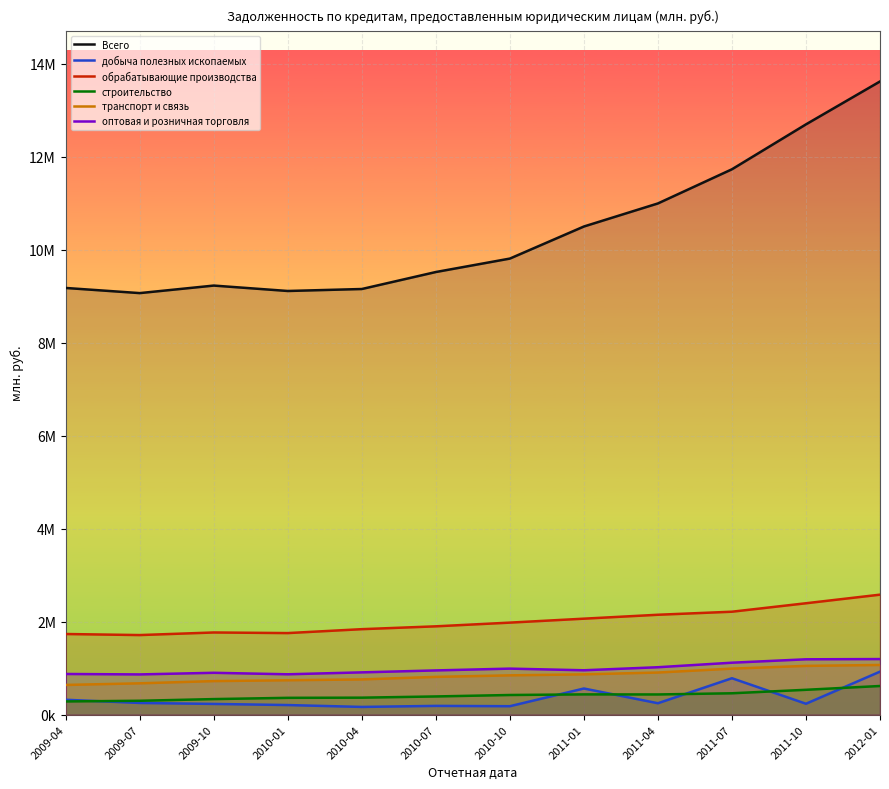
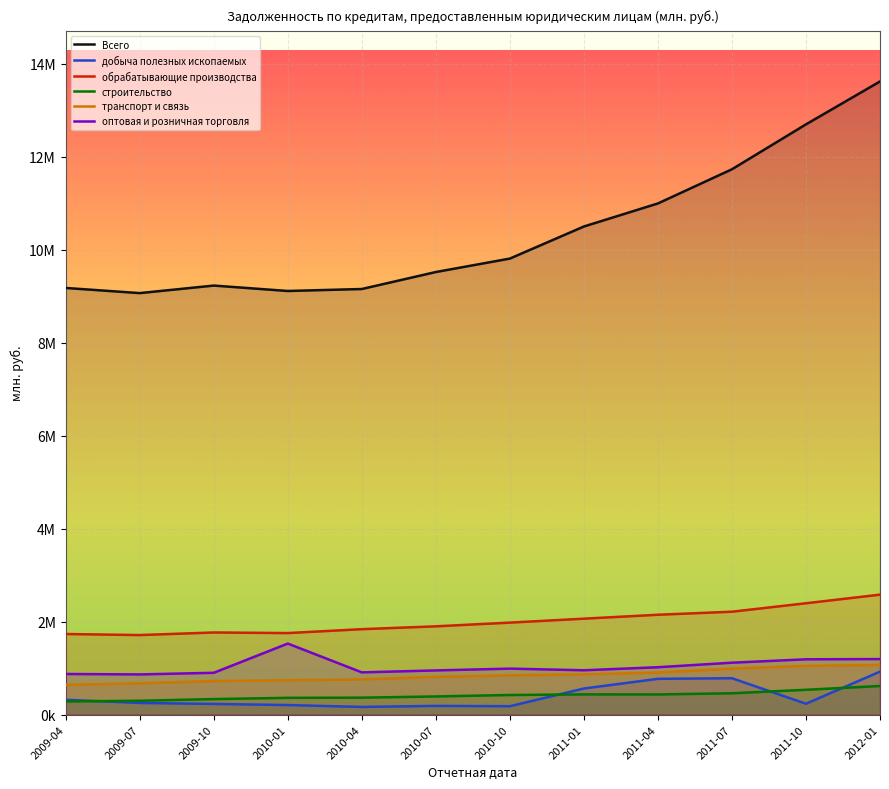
  {
    "Всего": {
      "2009-04": 9200000,
      "2009-07": 9100000,
      "2009-10": 9200000,
      "2010-01": 9100000,
      "2010-04": 9200000,
      "2010-07": 9500000,
      "2010-10": 9800000,
      "2011-01": 10500000,
      "2011-04": 11000000,
      "2011-07": 11700000,
      "2011-10": 12700000,
      "2012-01": 13600000
    },
    "добыча полезных ископаемых": {
      "2009-10": 200000,
      "2010-01": 200000,
      "2010-04": 200000,
      "2010-07": 200000,
      "2010-10": 200000,
      "2011-01": 600000,
-     "2011-04": 200000,
+     "2011-04": 800000,
      "2011-07": 800000,
      "2011-10": 200000,
      "2012-01": 900000
    },
    "обрабатывающие производства": {
      "2009-04": 1700000,
      "2009-07": 1700000,
      "2009-10": 1800000,
      "2010-01": 1800000,
      "2010-04": 1800000,
      "2010-07": 1900000,
      "2010-10": 2000000,
      "2011-01": 2100000,
      "2011-04": 2100000,
      "2011-07": 2200000,
      "2011-10": 2400000,
      "2012-01": 2600000
    },
    "строительство": {
      "2009-10": 300000,
      "2010-01": 400000,
      "2010-04": 400000,
      "2010-07": 400000,
      "2010-10": 400000,
      "2011-01": 400000,
      "2011-04": 400000,
      "2011-07": 500000,
      "2011-10": 500000,
      "2012-01": 600000
    },
    "транспорт и связь": {
      "2009-04": 600000,
      "2009-07": 700000,
      "2009-10": 700000,
      "2010-01": 700000,
      "2010-04": 800000,
      "2010-07": 800000,
      "2010-10": 800000,
      "2011-01": 900000,
      "2011-04": 900000,
      "2011-07": 1000000,
      "2011-10": 1000000,
      "2012-01": 1100000
    },
    "оптовая и розничная торговля": {
      "2009-04": 900000,
      "2009-07": 900000,
      "2009-10": 900000,
-     "2010-01": 900000,
+     "2010-01": 1500000,
      "2010-04": 900000,
      "2010-07": 1000000,
      "2010-10": 1000000,
      "2011-01": 1000000,
      "2011-04": 1000000,
      "2011-07": 1100000,
      "2011-10": 1200000,
      "2012-01": 1200000
    }
  }
